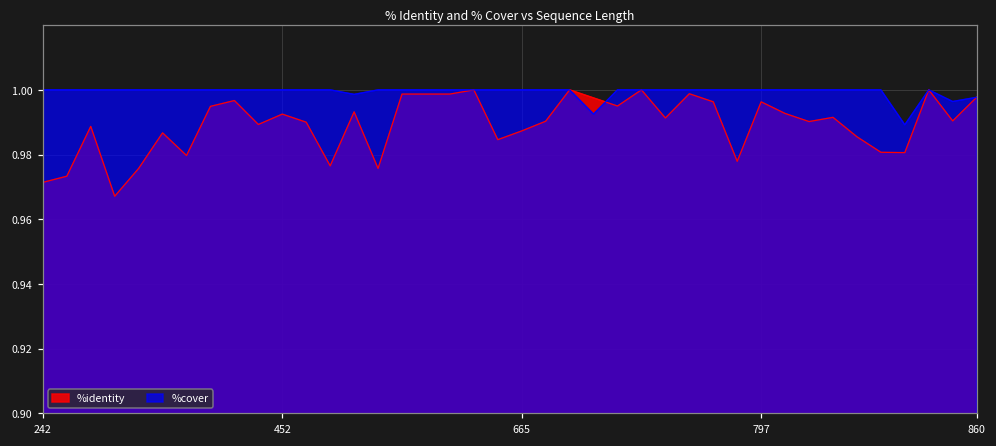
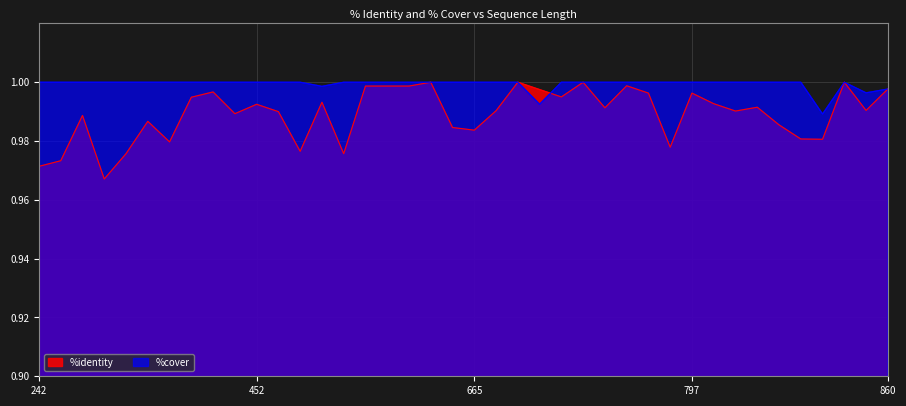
  {
    "%identity": {
      "242": 0.971,
      "452": 0.993,
-     "665": 0.987,
+     "665": 0.984,
      "797": 0.996
    },
    "%cover": {
      "242": 1.000,
      "452": 1.000,
      "665": 1.000,
      "797": 1.000
    }
  }
